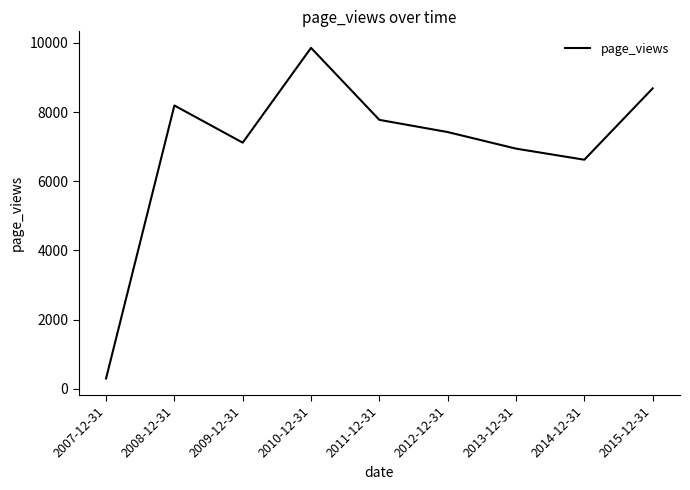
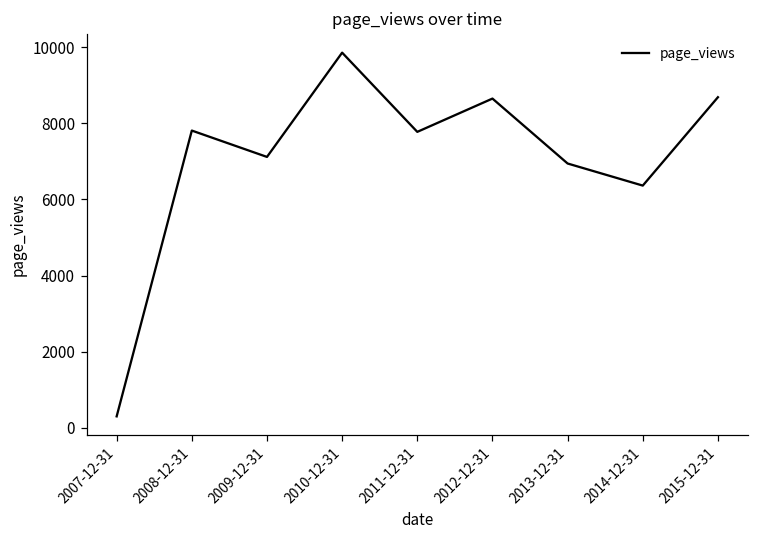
  {
    "2007-12-31": 300,
-   "2008-12-31": 8200,
+   "2008-12-31": 7800,
    "2009-12-31": 7100,
    "2010-12-31": 9900,
    "2011-12-31": 7800,
-   "2012-12-31": 7400,
+   "2012-12-31": 8600,
    "2013-12-31": 6900,
-   "2014-12-31": 6600,
+   "2014-12-31": 6400,
    "2015-12-31": 8700
  }
